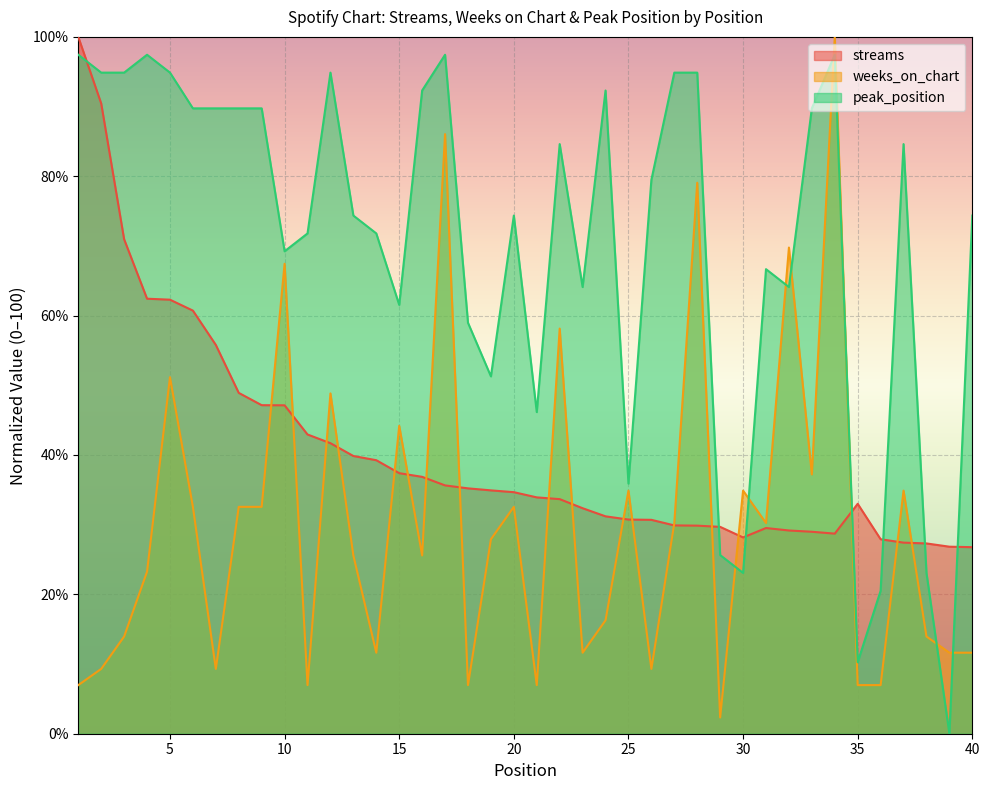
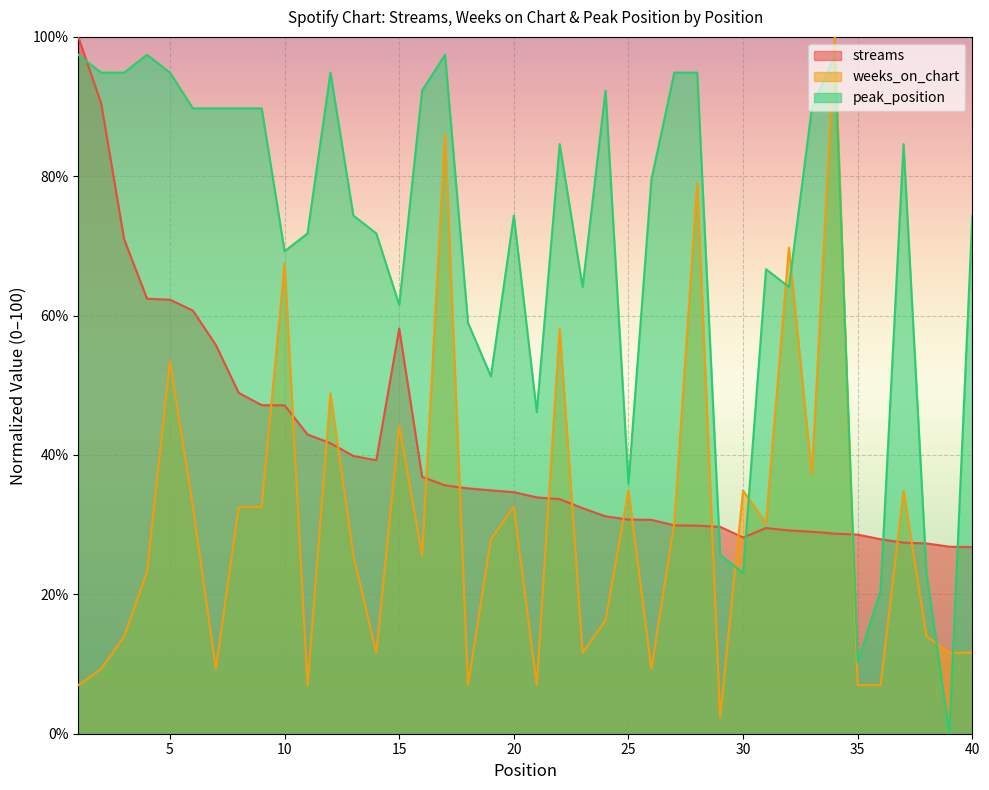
  {
    "streams": {
      "5": "62%",
      "10": "47%",
-     "15": "37%",
+     "15": "58%",
      "20": "35%",
      "25": "31%",
      "30": "28%",
-     "35": "33%",
+     "35": "29%",
      "40": "27%"
    },
    "weeks_on_chart": {
-     "5": "51%",
+     "5": "53%",
      "10": "67%",
      "15": "44%",
      "20": "33%",
      "25": "35%",
      "30": "35%",
      "35": "7%",
      "40": "12%"
    },
    "peak_position": {
      "5": "95%",
      "10": "69%",
      "15": "62%",
      "20": "74%",
      "25": "36%",
      "30": "23%",
      "35": "10%",
      "40": "74%"
    }
  }
